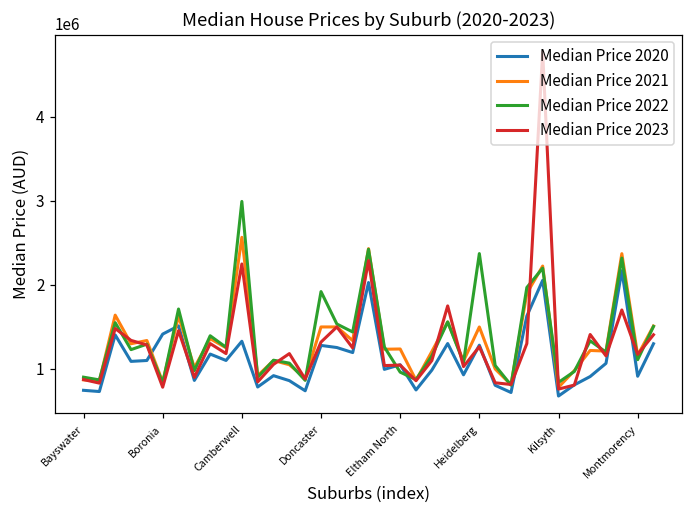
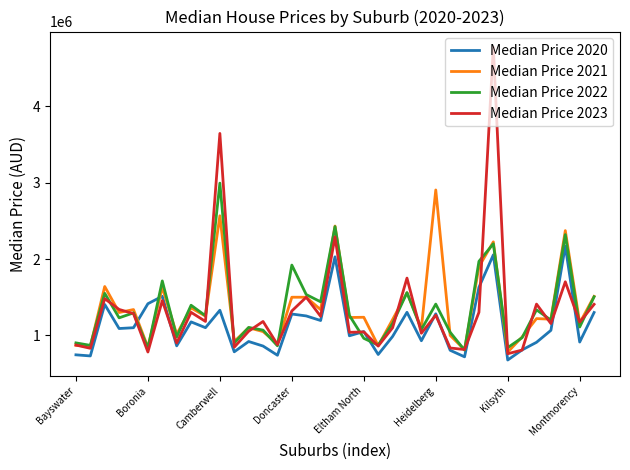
  {
    "Median Price 2020": {
      "Bayswater": 700000,
      "Boronia": 1400000,
      "Camberwell": 1300000,
      "Doncaster": 1300000,
      "Kilsyth": 700000,
      "Montmorency": 900000
    },
    "Median Price 2021": {
      "Camberwell": 2600000,
      "Doncaster": 1500000,
      "Eltham North": 1200000,
-     "Heidelberg": 1500000
+     "Heidelberg": 2900000
    },
    "Median Price 2022": {
      "Camberwell": 3000000,
      "Doncaster": 1900000,
      "Eltham North": 1000000,
-     "Heidelberg": 2400000,
+     "Heidelberg": 1400000,
      "Kilsyth": 800000,
      "Montmorency": 1100000
    },
    "Median Price 2023": {
      "Boronia": 800000,
-     "Camberwell": 2300000,
+     "Camberwell": 3600000,
      "Doncaster": 1300000
    }
  }
